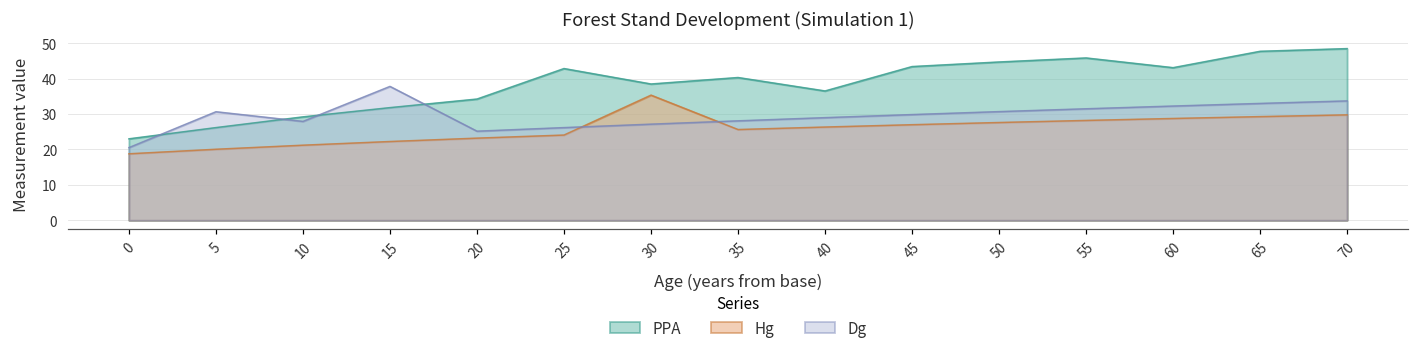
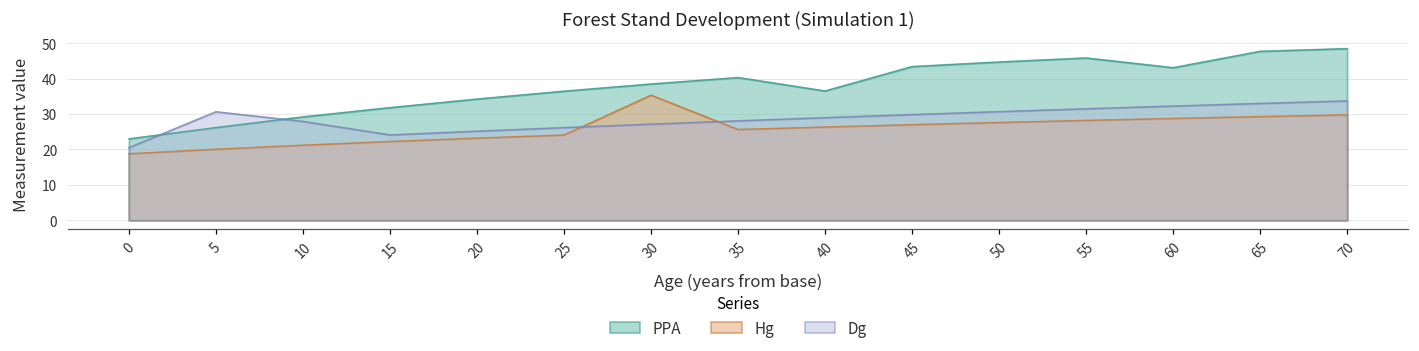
  {
    "PPA": {
      "0": 23,
      "5": 26,
      "10": 29,
      "15": 32,
      "20": 34,
-     "25": 43,
+     "25": 36,
      "30": 38,
      "35": 40,
      "40": 37,
      "45": 43,
      "50": 45,
      "55": 46,
      "60": 43,
      "65": 48,
      "70": 48
    },
    "Hg": {
      "0": 19,
      "5": 20,
      "10": 21,
      "15": 22,
      "20": 23,
      "25": 24,
      "30": 35,
      "35": 26,
      "40": 26,
      "45": 27,
      "50": 28,
      "55": 28,
      "60": 29,
      "65": 29,
      "70": 30
    },
    "Dg": {
      "0": 21,
      "5": 31,
      "10": 28,
-     "15": 38,
+     "15": 24,
      "20": 25,
      "25": 26,
      "30": 27,
      "35": 28,
      "40": 29,
      "45": 30,
      "50": 31,
      "55": 31,
      "60": 32,
      "65": 33,
      "70": 34
    }
  }
